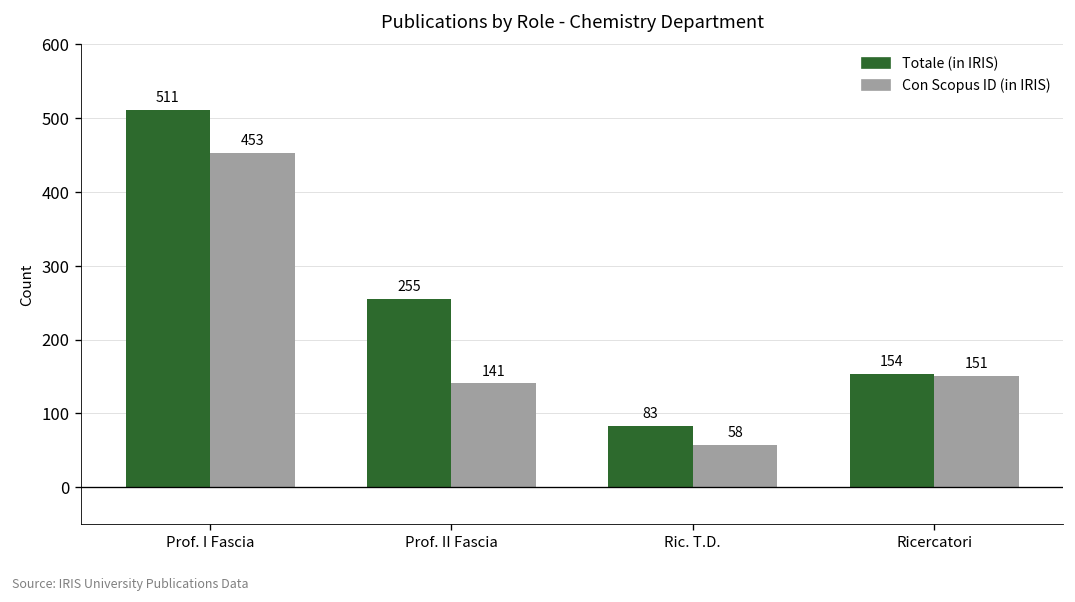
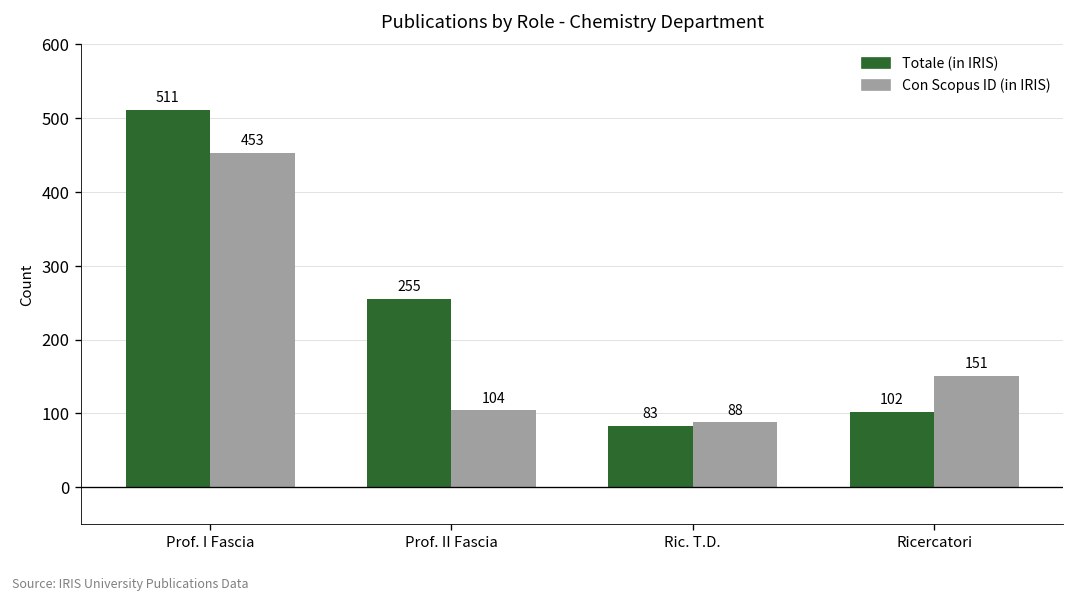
  {
    "Totale (in IRIS)": {
      "Prof. I Fascia": 511,
      "Prof. II Fascia": 255,
      "Ric. T.D.": 83,
-     "Ricercatori": 154
+     "Ricercatori": 102
    },
    "Con Scopus ID (in IRIS)": {
      "Prof. I Fascia": 453,
-     "Prof. II Fascia": 141,
-     "Ric. T.D.": 58,
+     "Prof. II Fascia": 104,
+     "Ric. T.D.": 88,
      "Ricercatori": 151
    }
  }
